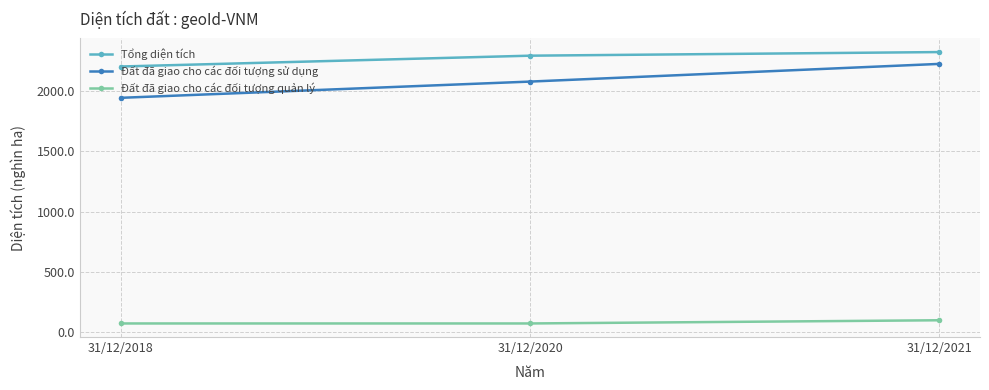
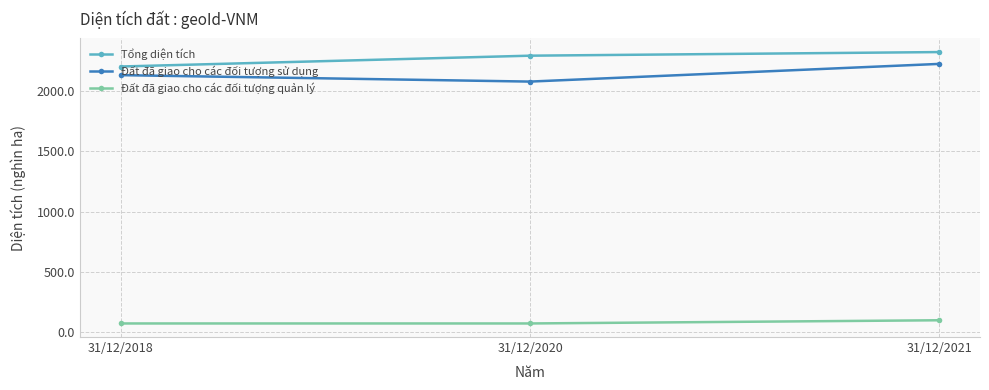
  {
    "Đất đã giao cho các đối tượng sử dụng": {
-     "31/12/2018": 1940,
+     "31/12/2018": 2130,
      "31/12/2020": 2080,
      "31/12/2021": 2230
    }
  }
